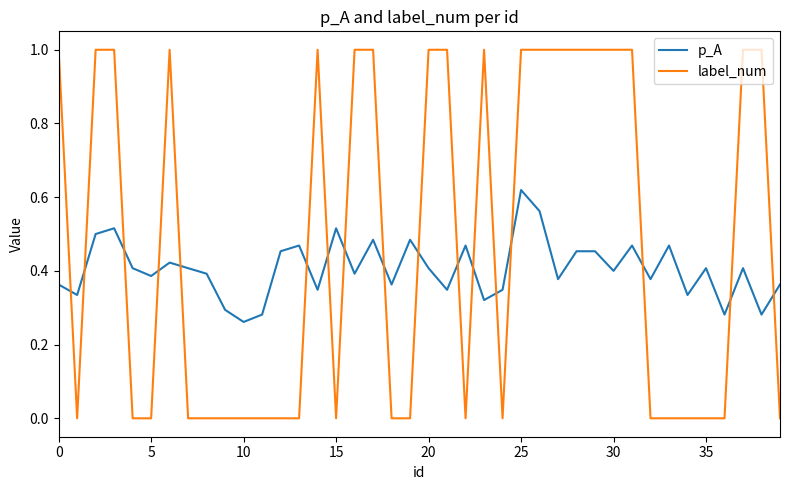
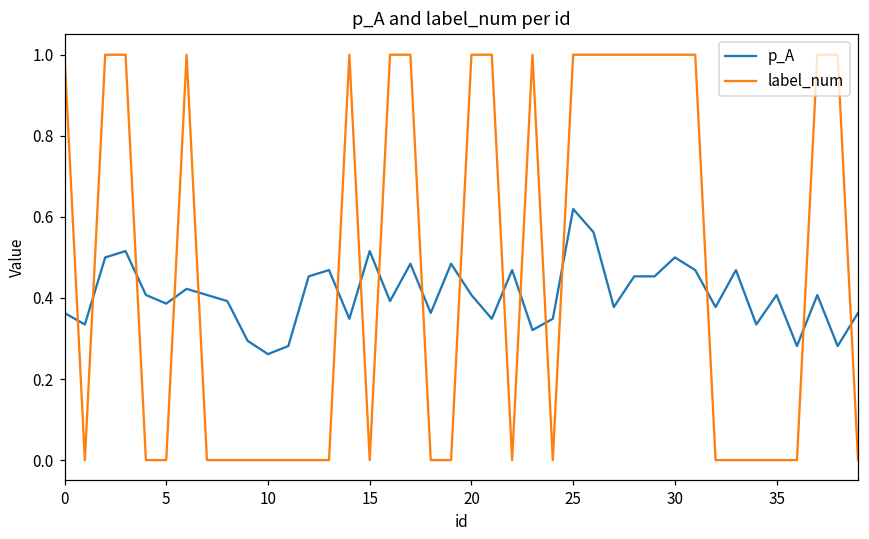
  {
    "p_A": {
      "0": 0.36,
      "5": 0.39,
      "10": 0.26,
      "15": 0.52,
      "20": 0.41,
      "25": 0.62,
-     "30": 0.4,
+     "30": 0.5,
      "35": 0.41
    },
    "label_num": {
      "0": 1.0,
      "5": 0.0,
      "10": 0.0,
      "15": 0.0,
      "20": 1.0,
      "25": 1.0,
      "30": 1.0,
      "35": 0.0
    }
  }
